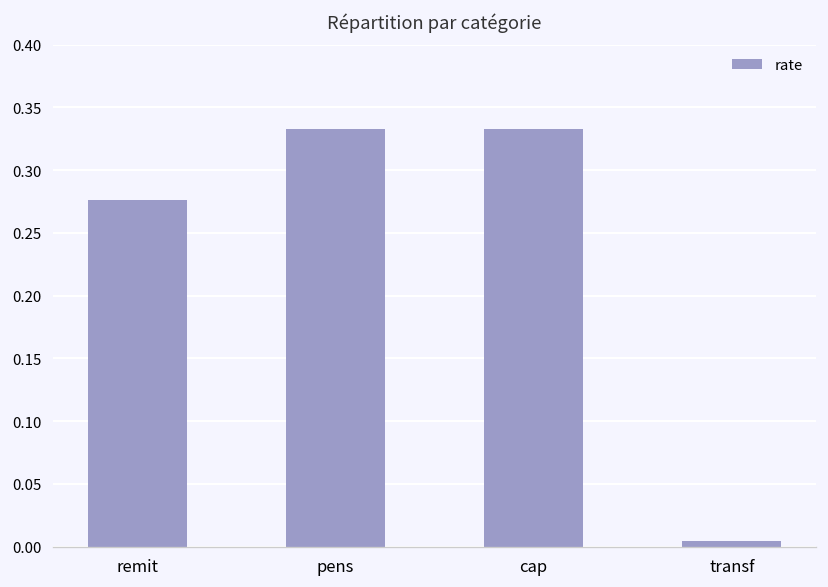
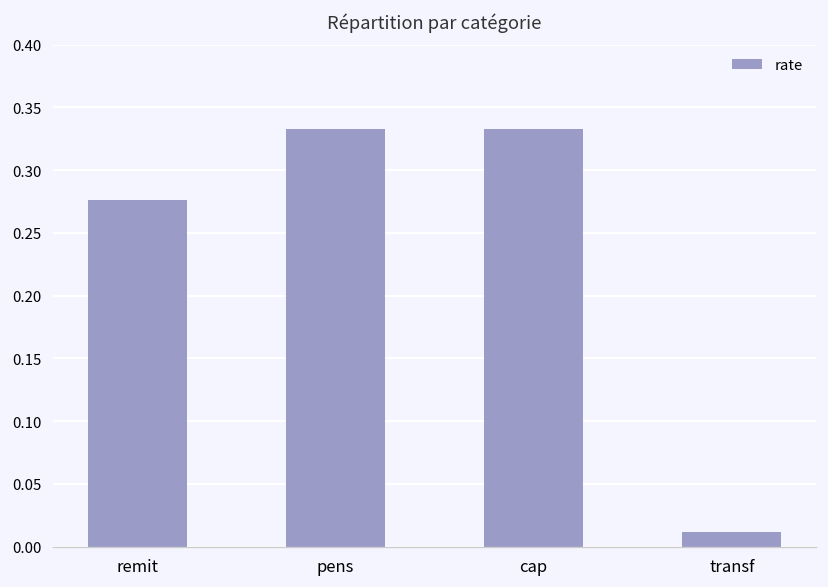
  {
    "remit": 0.276,
    "pens": 0.332,
    "cap": 0.332,
-   "transf": 0.004
+   "transf": 0.012
  }
